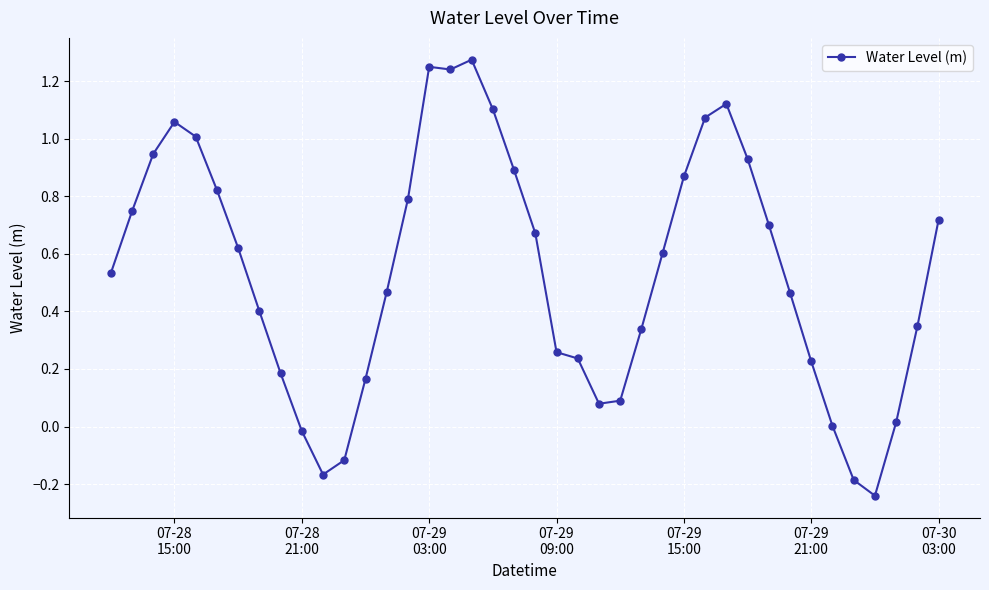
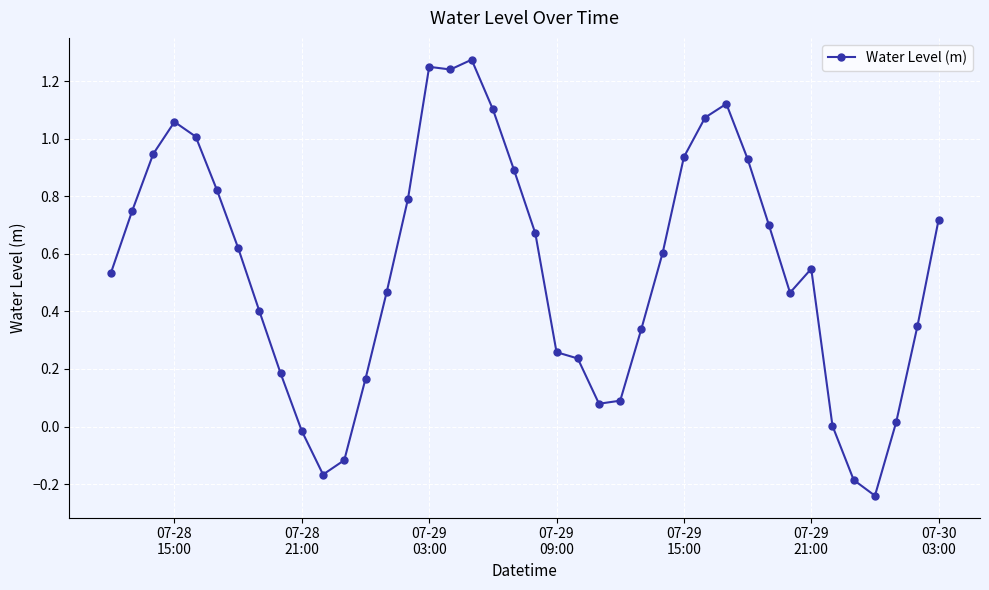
  {
    "07-28 15:00": 1.06,
    "07-28 21:00": -0.02,
    "07-29 03:00": 1.25,
    "07-29 09:00": 0.26,
-   "07-29 15:00": 0.87,
-   "07-29 21:00": 0.23,
+   "07-29 15:00": 0.94,
+   "07-29 21:00": 0.55,
    "07-30 03:00": 0.72
  }
